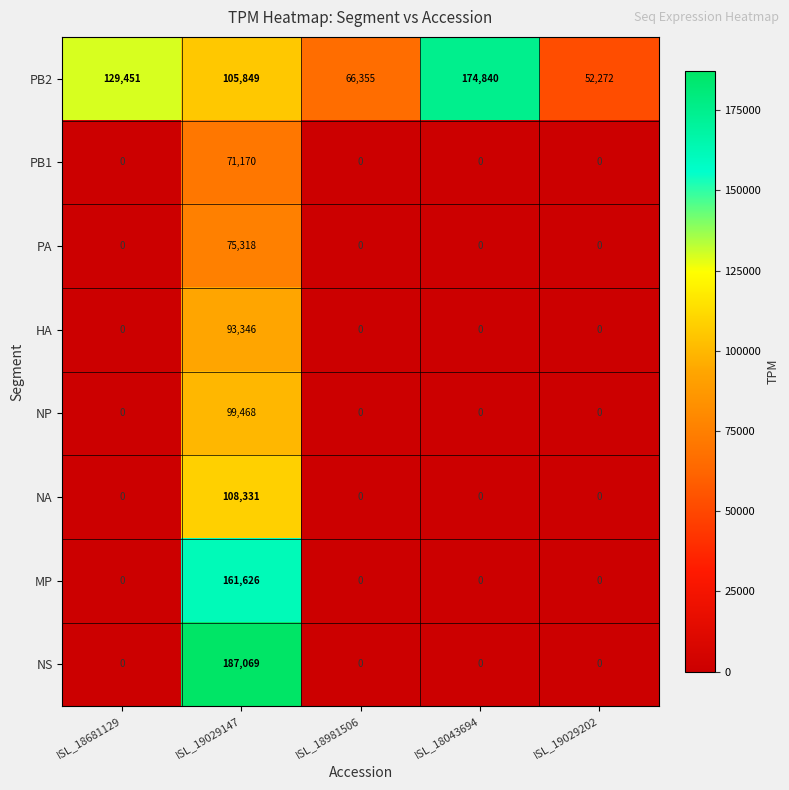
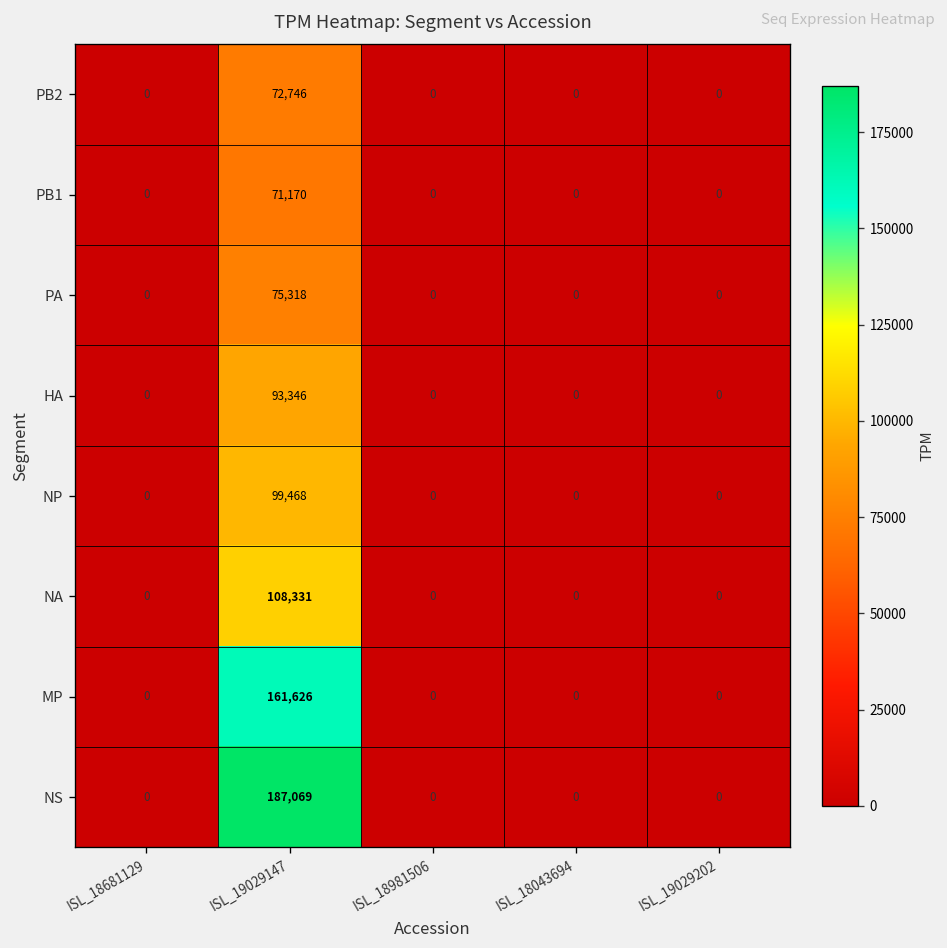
  {
    "PB2": {
-     "ISL_18681129": "129,451",
-     "ISL_19029147": "105,849",
-     "ISL_18981506": "66,355",
-     "ISL_18043694": "174,840",
-     "ISL_19029202": "52,272"
+     "ISL_18681129": "0",
+     "ISL_19029147": "72,746",
+     "ISL_18981506": "0",
+     "ISL_18043694": "0",
+     "ISL_19029202": "0"
    },
    "PB1": {
      "ISL_18681129": "0",
      "ISL_19029147": "71,170",
      "ISL_18981506": "0",
      "ISL_18043694": "0",
      "ISL_19029202": "0"
    },
    "PA": {
      "ISL_18681129": "0",
      "ISL_19029147": "75,318",
      "ISL_18981506": "0",
      "ISL_18043694": "0",
      "ISL_19029202": "0"
    },
    "HA": {
      "ISL_18681129": "0",
      "ISL_19029147": "93,346",
      "ISL_18981506": "0",
      "ISL_18043694": "0",
      "ISL_19029202": "0"
    },
    "NP": {
      "ISL_18681129": "0",
      "ISL_19029147": "99,468",
      "ISL_18981506": "0",
      "ISL_18043694": "0",
      "ISL_19029202": "0"
    },
    "NA": {
      "ISL_18681129": "0",
      "ISL_19029147": "108,331",
      "ISL_18981506": "0",
      "ISL_18043694": "0",
      "ISL_19029202": "0"
    },
    "MP": {
      "ISL_18681129": "0",
      "ISL_19029147": "161,626",
      "ISL_18981506": "0",
      "ISL_18043694": "0",
      "ISL_19029202": "0"
    },
    "NS": {
      "ISL_18681129": "0",
      "ISL_19029147": "187,069",
      "ISL_18981506": "0",
      "ISL_18043694": "0",
      "ISL_19029202": "0"
    }
  }
